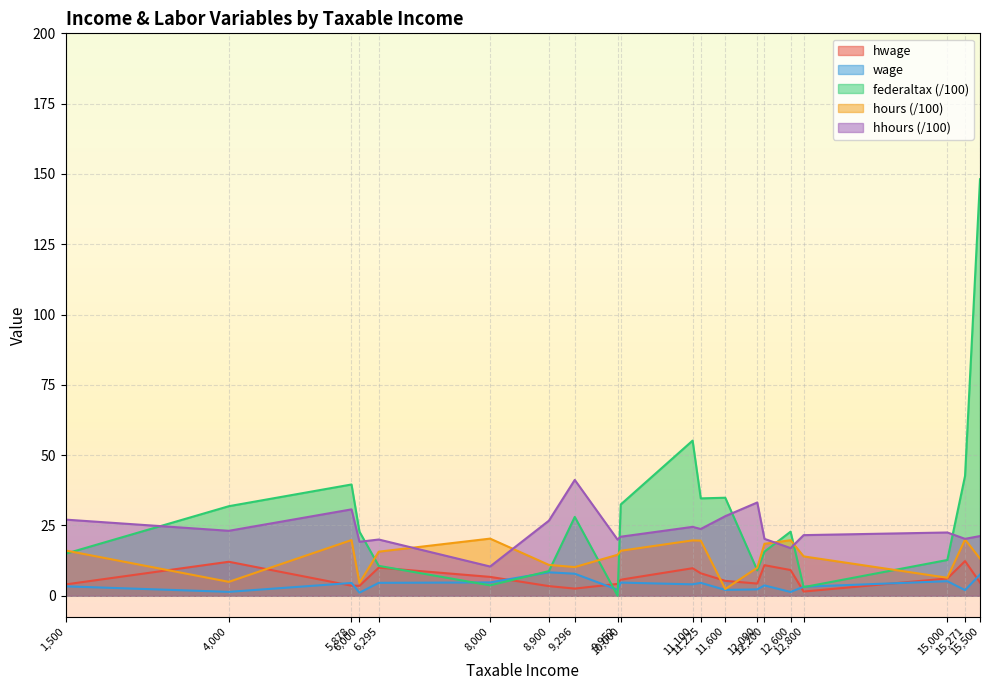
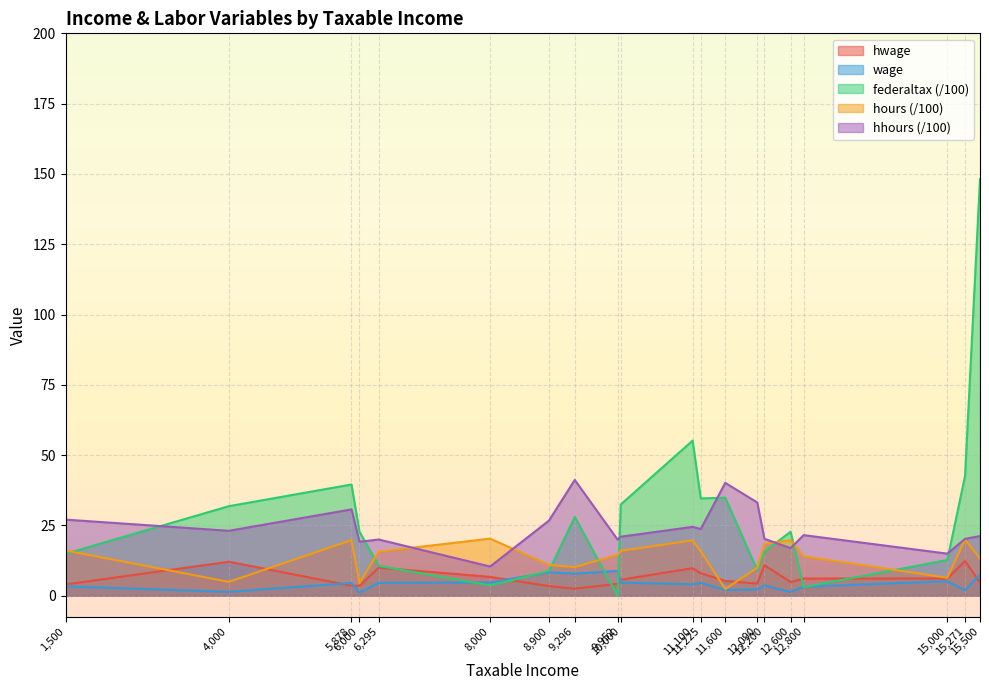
  {
    "hwage": {
      "4,000": 12,
      "5,878": 4,
      "6,000": 4,
      "8,000": 7,
      "8,900": 3,
      "9,296": 3,
      "9,952": 4,
      "10,000": 6,
      "11,100": 10,
      "11,225": 8,
      "11,600": 5,
      "12,090": 4,
      "12,200": 11,
-     "12,600": 9,
-     "12,800": 2,
+     "12,600": 5,
+     "12,800": 6,
      "15,271": 12,
      "15,500": 5
    },
    "wage": {
      "4,000": 1,
      "5,878": 5,
      "6,000": 1,
      "6,295": 5,
      "8,000": 5,
      "9,296": 8,
-     "9,952": 2,
+     "9,952": 9,
      "10,000": 5,
      "11,100": 4,
      "11,225": 5,
      "12,090": 2,
      "12,200": 4,
      "12,600": 1,
      "15,000": 5,
      "15,271": 2,
      "15,500": 8
    },
    "federaltax (/100)": {
      "1,500": 15,
      "4,000": 32,
      "5,878": 40,
      "6,000": 23,
      "8,000": 4,
      "9,296": 28,
      "9,952": 0,
      "10,000": 32,
      "11,100": 55,
      "11,225": 35,
      "11,600": 35,
      "12,090": 9,
      "12,200": 16,
      "12,600": 23,
      "15,000": 13,
      "15,271": 43,
      "15,500": 148
    },
    "hours (/100)": {
      "1,500": 16,
      "4,000": 5,
      "5,878": 20,
      "6,000": 5,
      "6,295": 16,
      "8,000": 20,
      "8,900": 11,
      "9,296": 10,
      "9,952": 15,
      "10,000": 16,
      "11,100": 20,
-     "11,225": 20,
+     "11,225": 16,
      "12,090": 10,
      "12,200": 18,
      "12,600": 20,
      "12,800": 14,
      "15,500": 13
    },
    "hhours (/100)": {
      "1,500": 27,
      "4,000": 23,
      "5,878": 31,
      "6,000": 19,
      "6,295": 20,
      "8,000": 10,
      "8,900": 27,
      "9,296": 41,
      "9,952": 20,
      "10,000": 21,
      "11,100": 25,
      "11,225": 24,
-     "11,600": 28,
+     "11,600": 40,
      "12,090": 33,
      "12,200": 20,
      "12,600": 17,
      "12,800": 22,
-     "15,000": 23,
+     "15,000": 15,
      "15,500": 21
    }
  }
